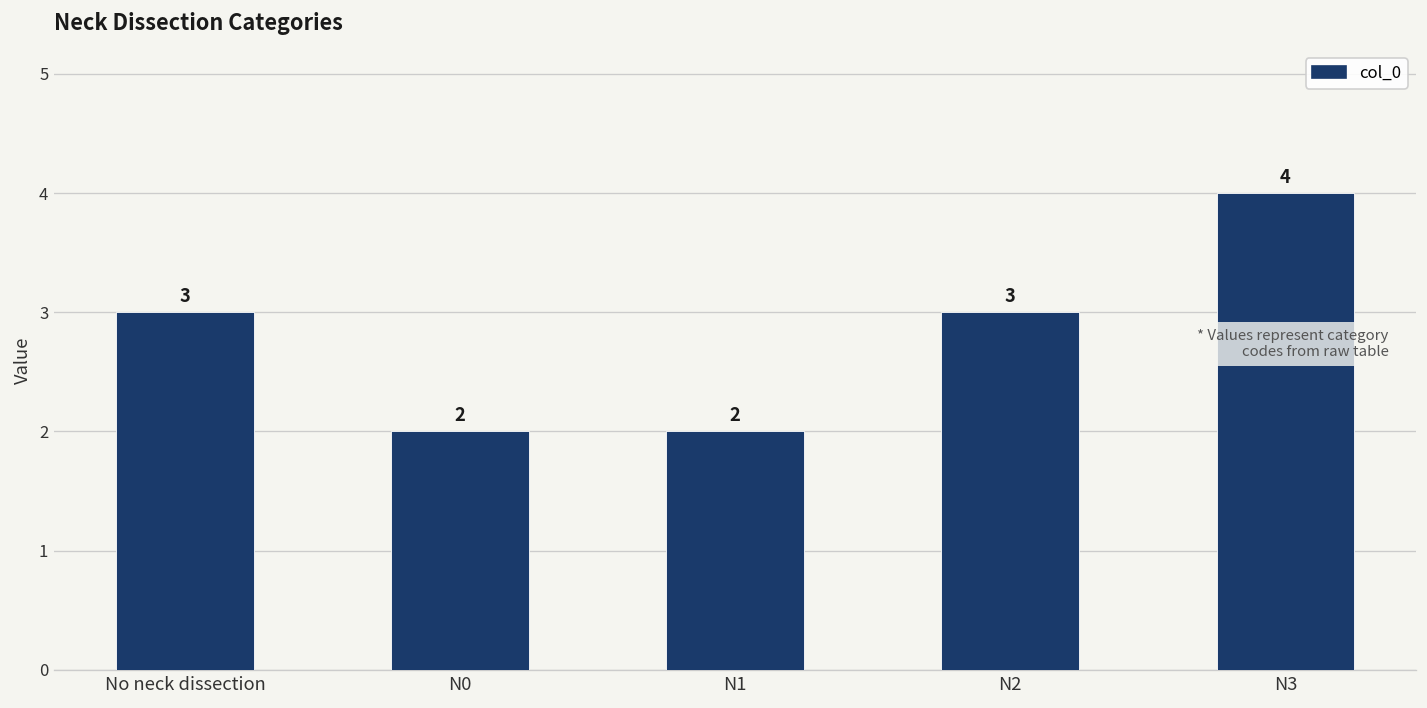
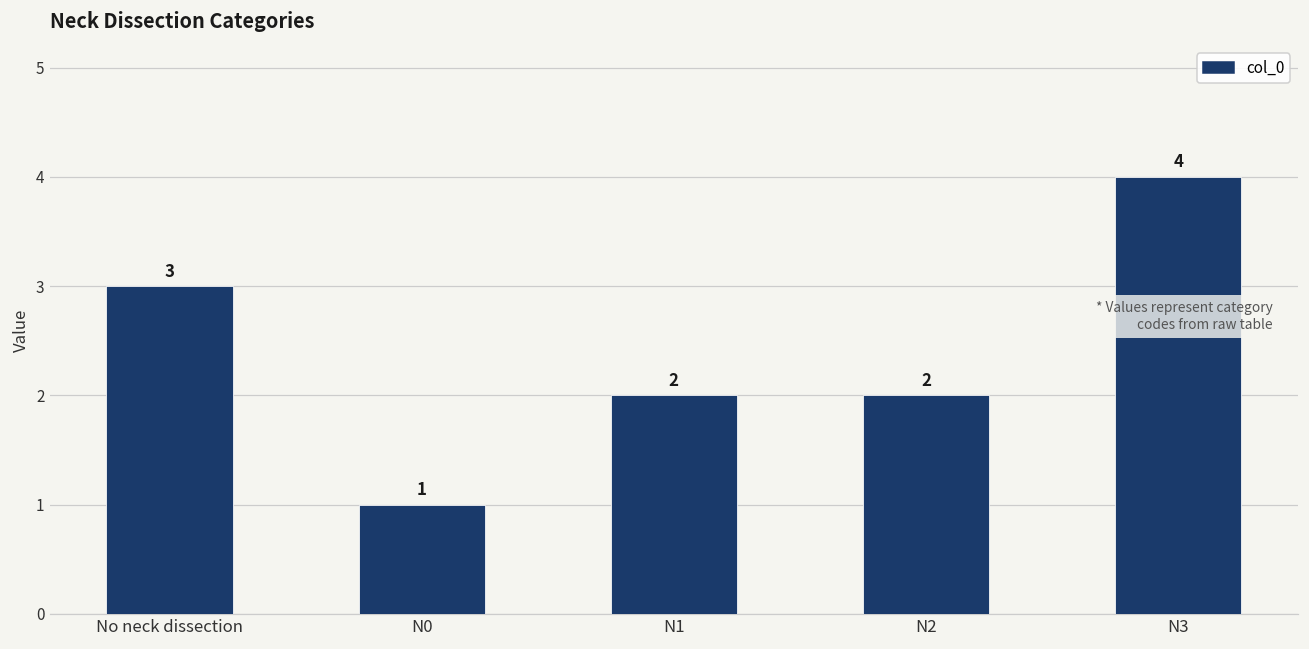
  {
    "No neck dissection": 3,
-   "N0": 2,
+   "N0": 1,
    "N1": 2,
-   "N2": 3,
+   "N2": 2,
    "N3": 4
  }
